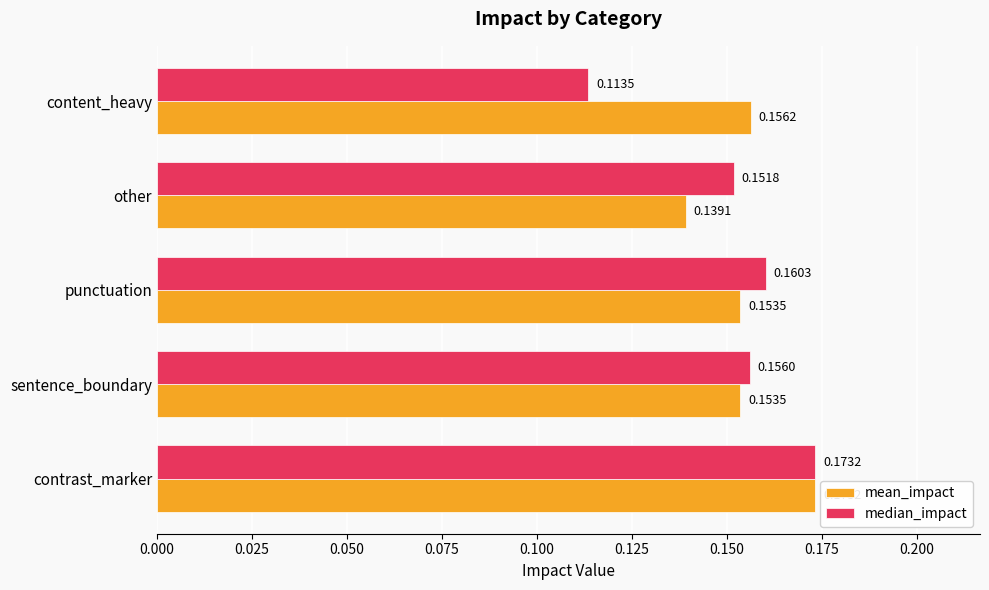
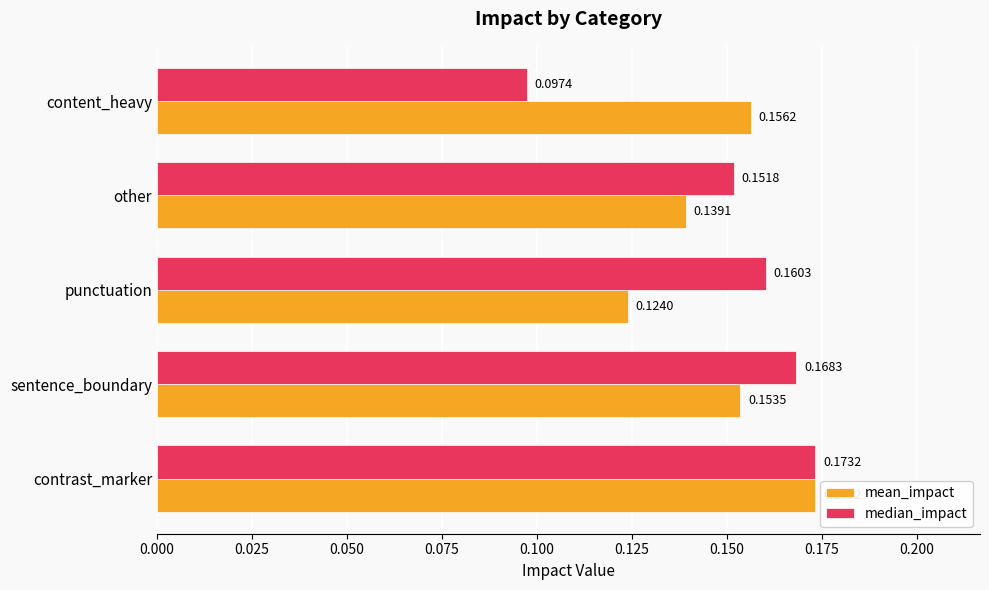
  {
    "mean_impact": {
      "content_heavy": 0.1562,
      "other": 0.1391,
-     "punctuation": 0.1535,
+     "punctuation": 0.1240,
      "sentence_boundary": 0.1535
    },
    "median_impact": {
-     "content_heavy": 0.1135,
+     "content_heavy": 0.0974,
      "other": 0.1518,
      "punctuation": 0.1603,
-     "sentence_boundary": 0.1560,
+     "sentence_boundary": 0.1683,
      "contrast_marker": 0.1732
    }
  }
